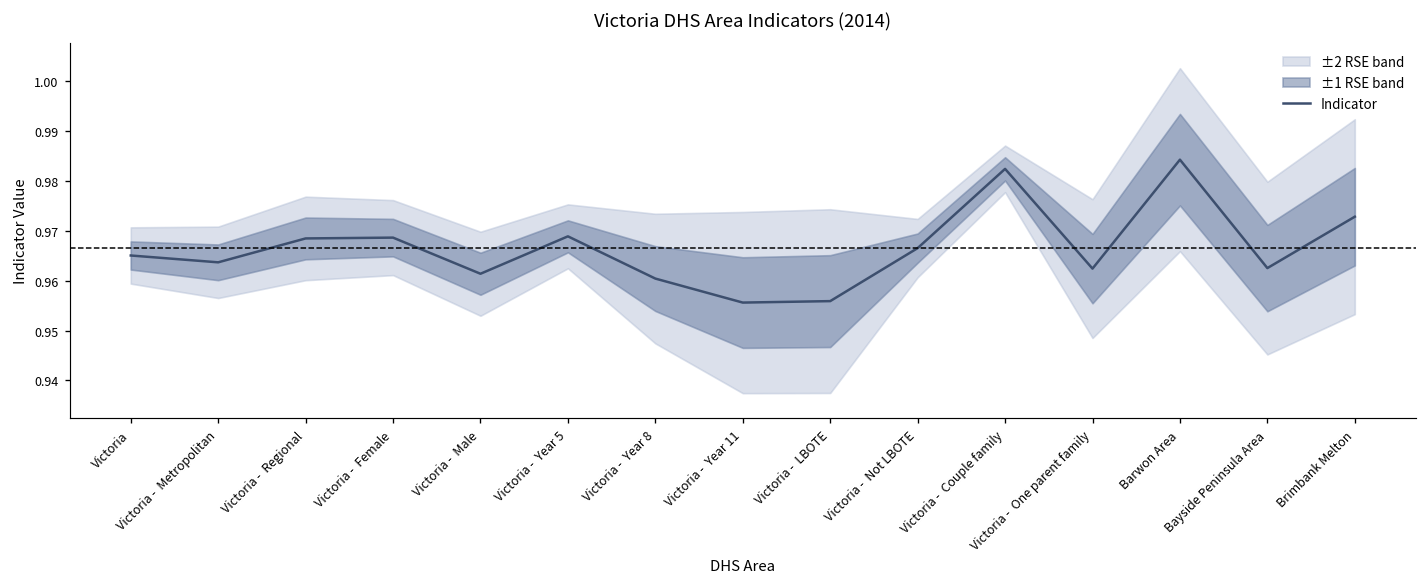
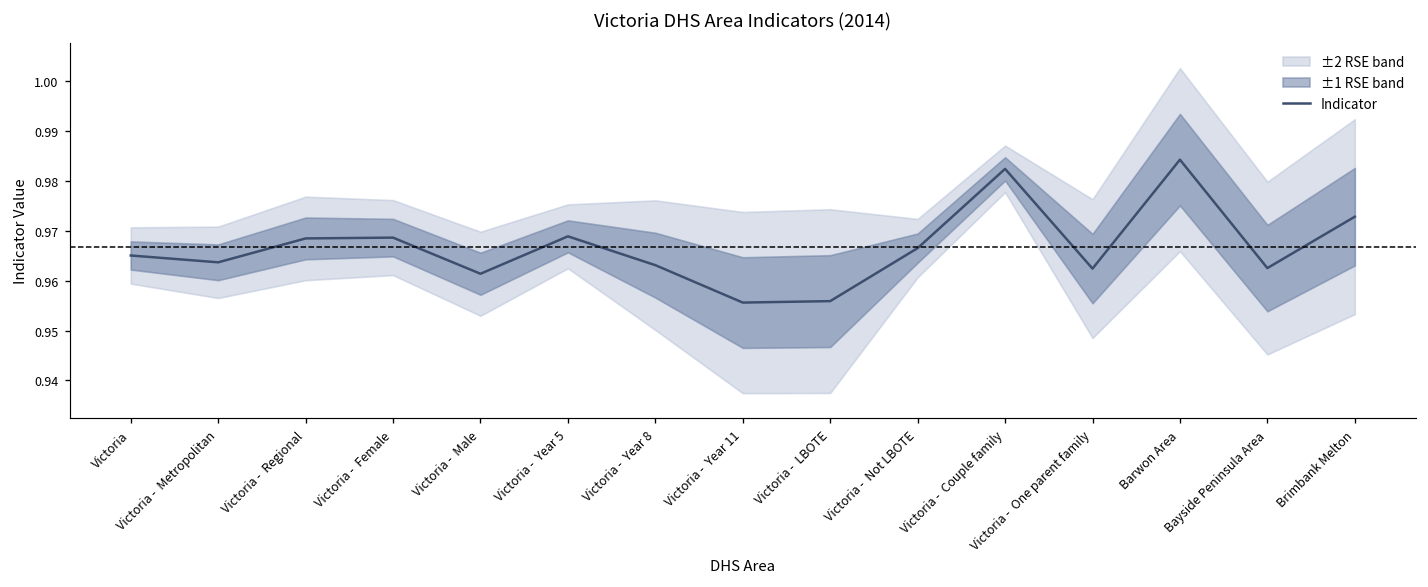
  {
    "Indicator": {
      "Victoria": 0.965,
      "Victoria - Metropolitan": 0.964,
      "Victoria - Regional": 0.968,
      "Victoria - Female": 0.969,
      "Victoria - Male": 0.961,
      "Victoria - Year 5": 0.969,
-     "Victoria - Year 8": 0.960,
+     "Victoria - Year 8": 0.963,
      "Victoria - Year 11": 0.956,
      "Victoria - LBOTE": 0.956,
      "Victoria - Not LBOTE": 0.967,
      "Victoria - Couple family": 0.982,
      "Victoria - One parent family": 0.962,
      "Barwon Area": 0.984,
      "Bayside Peninsula Area": 0.963,
      "Brimbank Melton": 0.973
    }
  }
